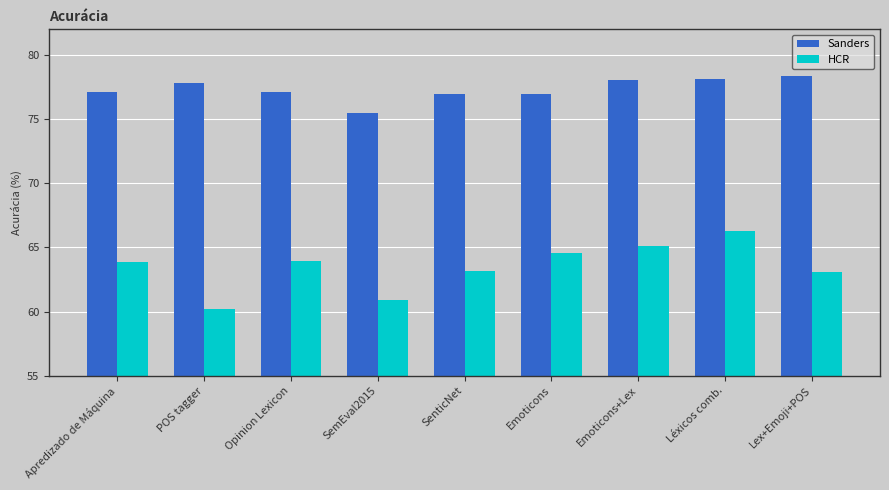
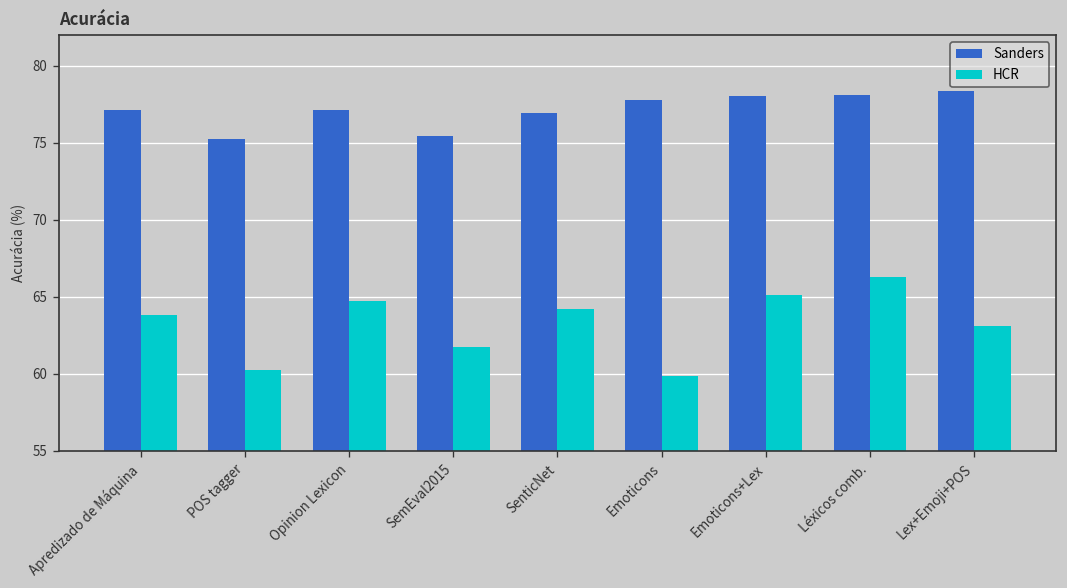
  {
    "Sanders": {
      "Apredizado de Máquina": 77.2,
-     "POS tagger": 77.8,
+     "POS tagger": 75.2,
      "Opinion Lexicon": 77.2,
      "SemEval2015": 75.5,
      "SenticNet": 77.0,
-     "Emoticons": 77.0,
+     "Emoticons": 77.8,
      "Emoticons+Lex": 78.1,
      "Léxicos comb.": 78.1,
      "Lex+Emoji+POS": 78.4
    },
    "HCR": {
      "Apredizado de Máquina": 63.9,
      "POS tagger": 60.2,
-     "Opinion Lexicon": 63.9,
-     "SemEval2015": 60.9,
-     "SenticNet": 63.2,
-     "Emoticons": 64.5,
+     "Opinion Lexicon": 64.8,
+     "SemEval2015": 61.8,
+     "SenticNet": 64.2,
+     "Emoticons": 59.8,
      "Emoticons+Lex": 65.1,
      "Léxicos comb.": 66.3,
      "Lex+Emoji+POS": 63.1
    }
  }
